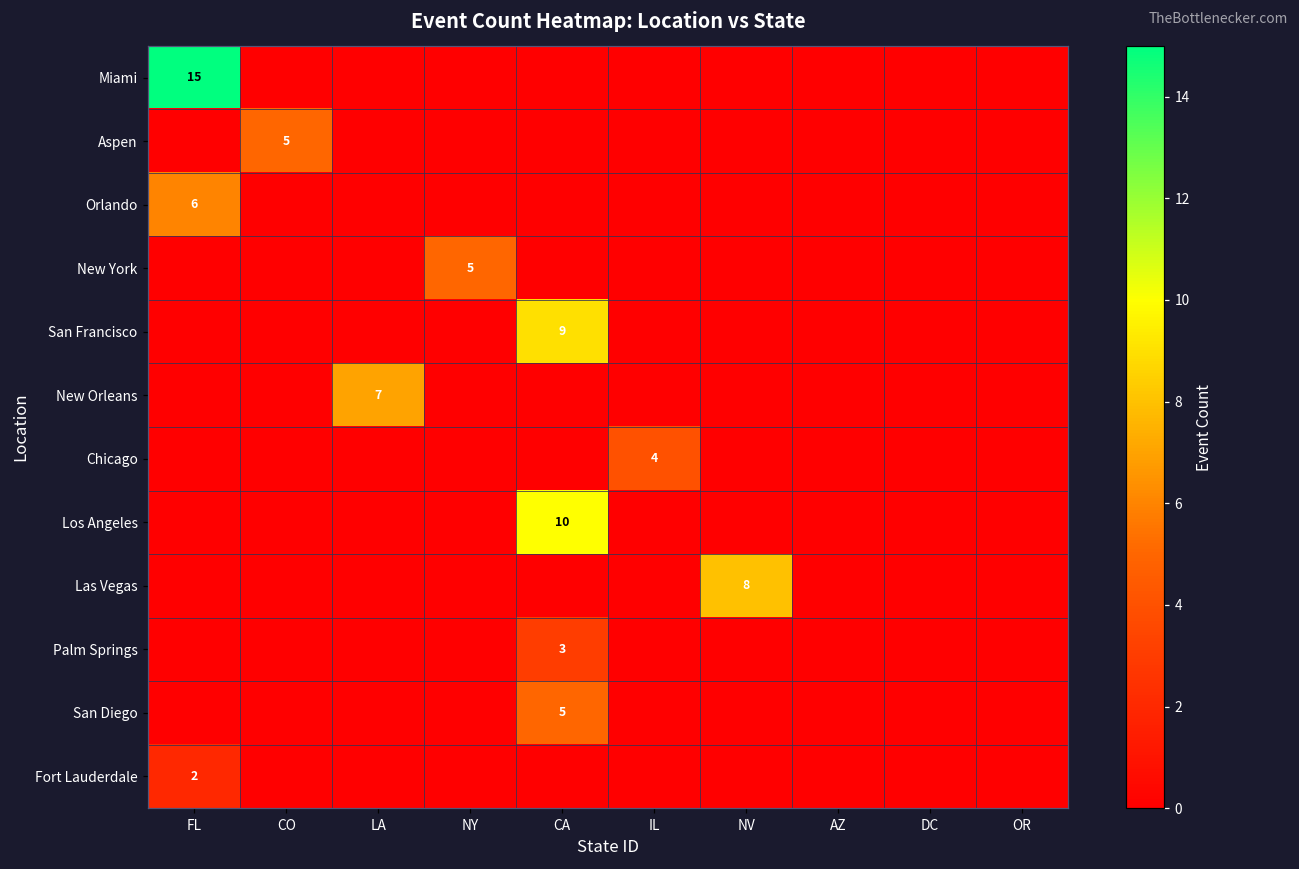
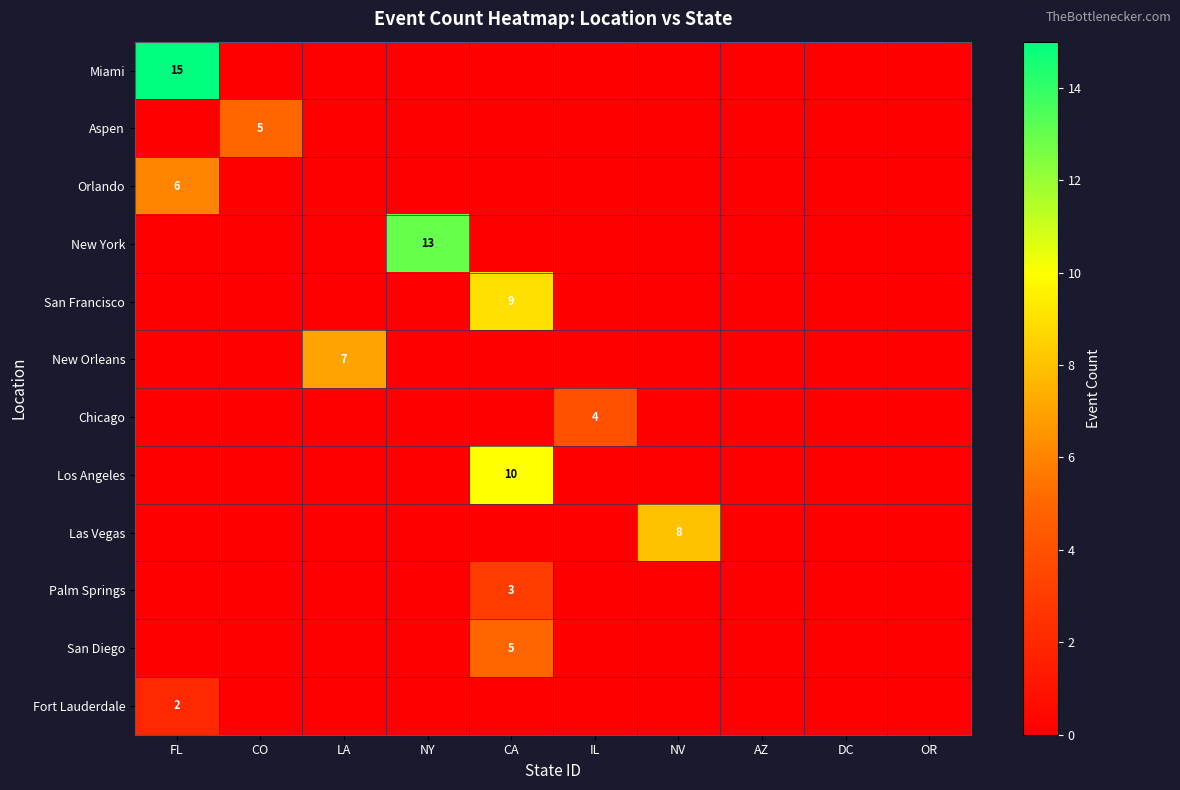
  {
    "Miami": {
      "FL": 15
    },
    "Aspen": {
      "CO": 5
    },
    "Orlando": {
      "FL": 6
    },
    "New York": {
-     "NY": 5
+     "NY": 13
    },
    "San Francisco": {
      "CA": 9
    },
    "New Orleans": {
      "LA": 7
    },
    "Chicago": {
      "IL": 4
    },
    "Los Angeles": {
      "CA": 10
    },
    "Las Vegas": {
      "NV": 8
    },
    "Palm Springs": {
      "CA": 3
    },
    "San Diego": {
      "CA": 5
    },
    "Fort Lauderdale": {
      "FL": 2
    }
  }
